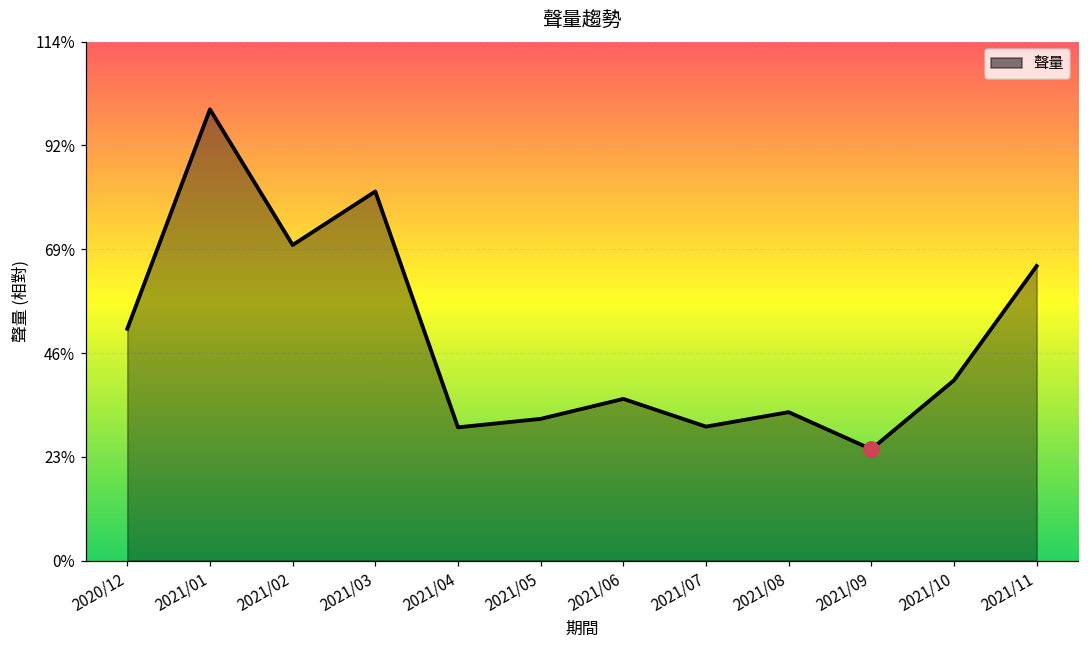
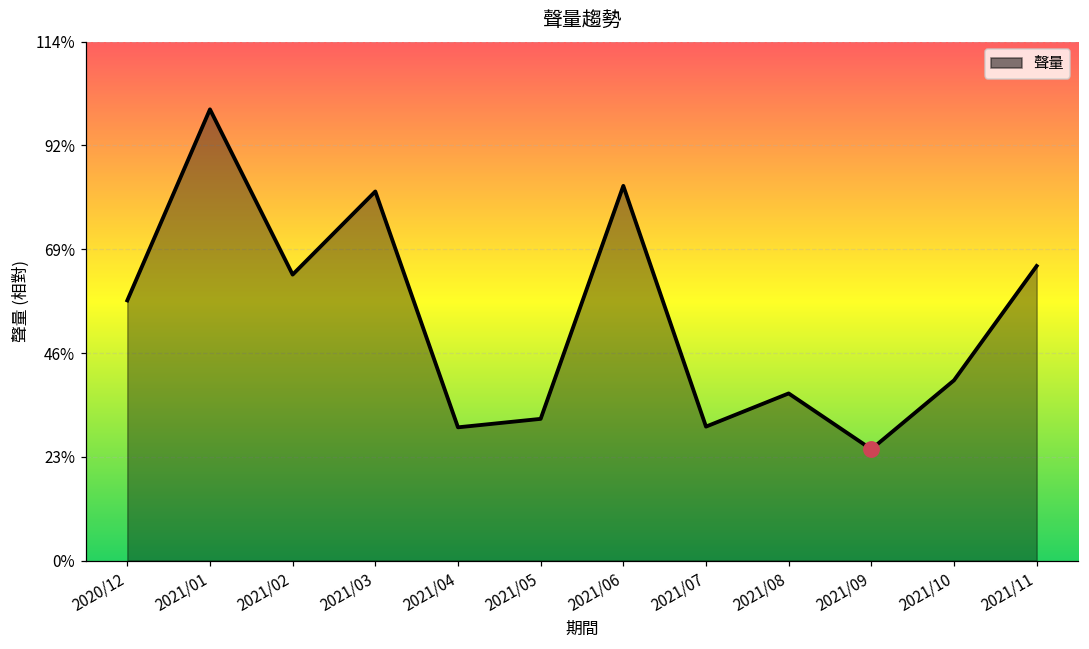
  {
    "聲量": {
-     "2020/12": "51%",
+     "2020/12": "57%",
      "2021/01": "99%",
-     "2021/02": "69%",
+     "2021/02": "63%",
      "2021/03": "81%",
      "2021/04": "29%",
      "2021/05": "31%",
-     "2021/06": "36%",
+     "2021/06": "82%",
      "2021/07": "29%",
-     "2021/08": "33%",
+     "2021/08": "37%",
      "2021/10": "40%",
      "2021/11": "65%"
    }
  }
